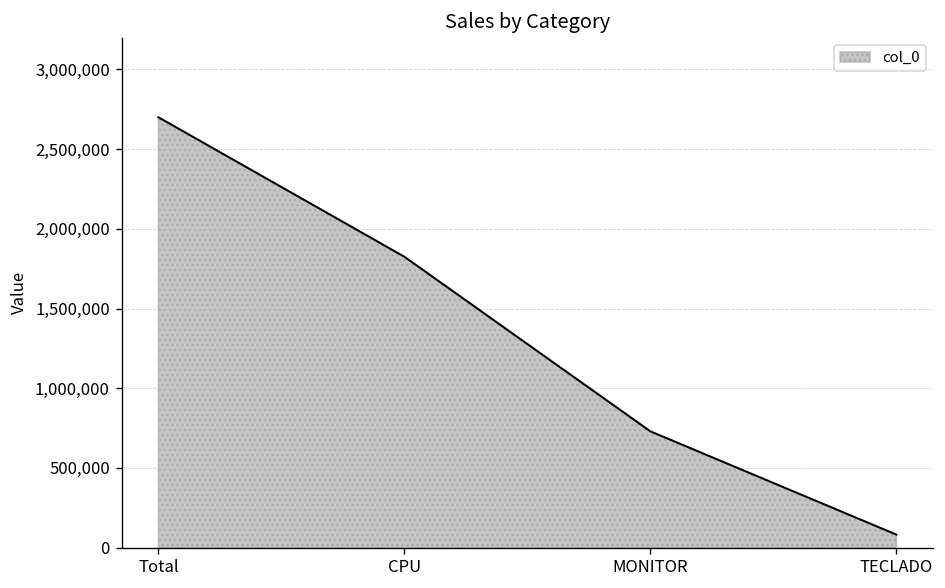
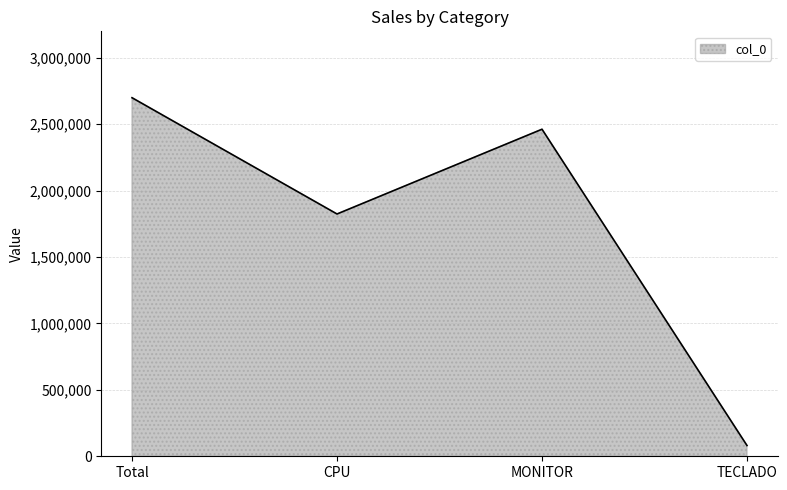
  {
    "Total": "2,700,000",
    "CPU": "1,820,000",
-   "MONITOR": "730,000",
+   "MONITOR": "2,460,000",
    "TECLADO": "80,000"
  }
